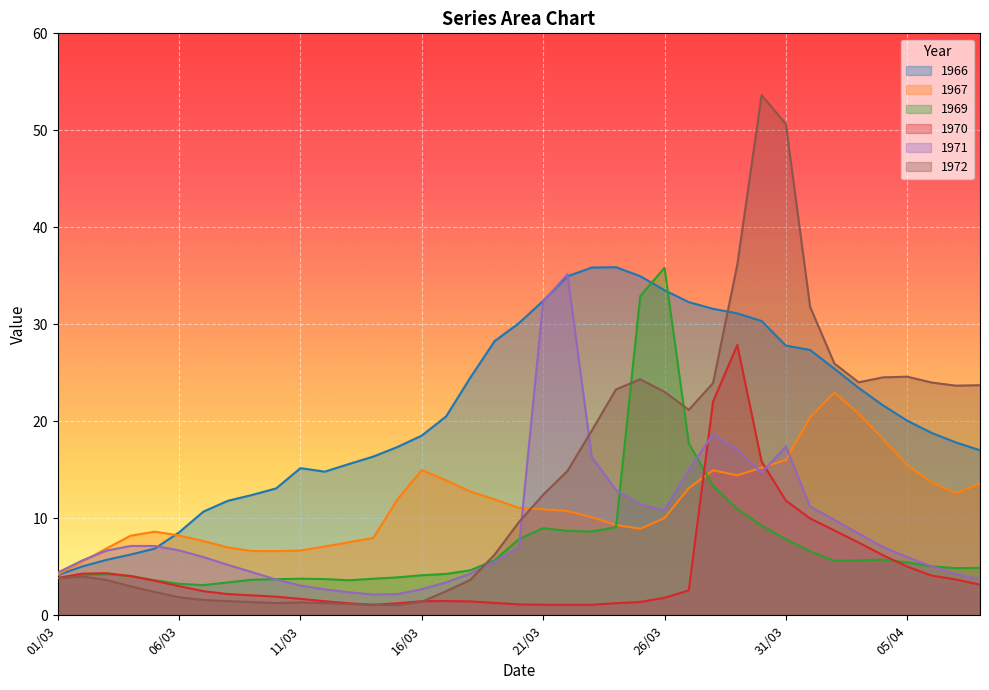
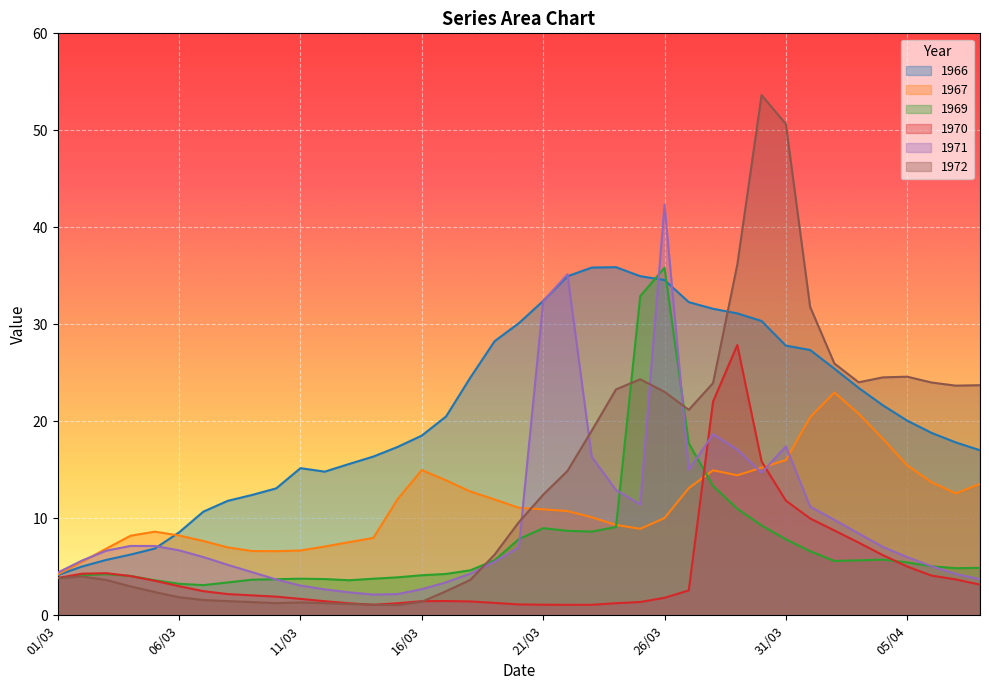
  {
    "1966": {
      "06/03": 9,
      "11/03": 15,
      "16/03": 19,
-     "26/03": 34,
+     "26/03": 35,
      "31/03": 28,
      "05/04": 20
    },
    "1969": {
      "11/03": 4,
      "16/03": 4,
      "21/03": 9,
      "26/03": 36,
      "31/03": 8,
      "05/04": 5
    },
    "1971": {
      "06/03": 7,
      "11/03": 3,
      "16/03": 3,
-     "26/03": 11,
+     "26/03": 42,
      "31/03": 17,
      "05/04": 6
    }
  }
